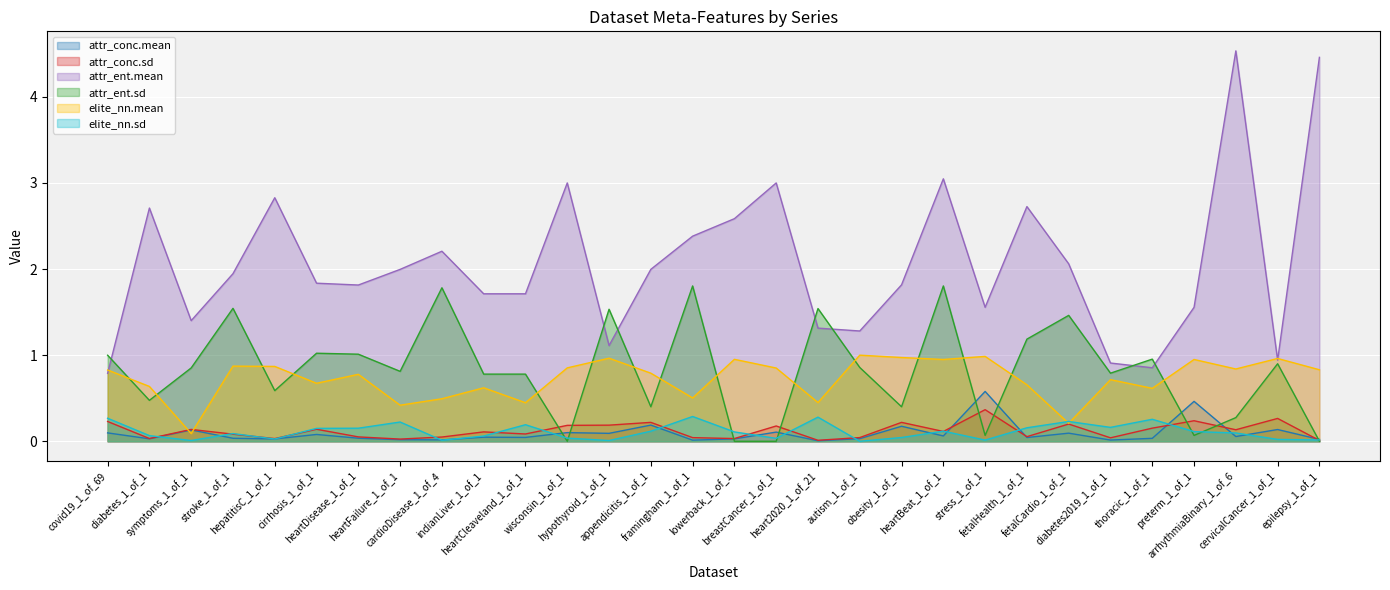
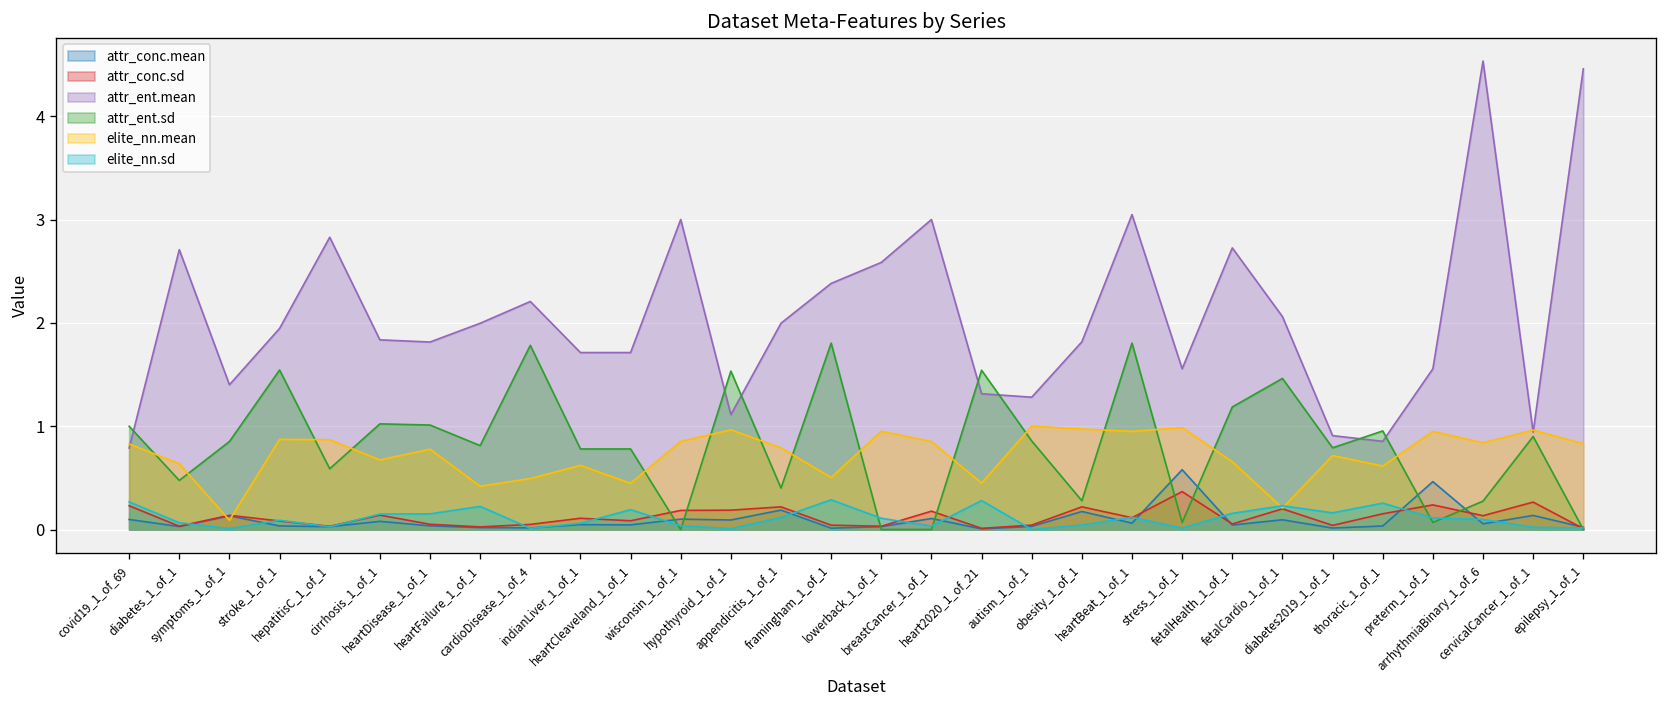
  {
    "attr_conc.sd": {
      "covid19_1_of_69": 0.2,
      "cardioDisease_1_of_4": 0.0,
      "indianLiver_1_of_1": 0.1,
      "heartCleaveland_1_of_1": 0.1,
      "wisconsin_1_of_1": 0.2,
      "hypothyroid_1_of_1": 0.2,
      "appendicitis_1_of_1": 0.2,
      "framingham_1_of_1": 0.0,
      "breastCancer_1_of_1": 0.2,
      "obesity_1_of_1": 0.2,
      "stress_1_of_1": 0.4,
      "thoracic_1_of_1": 0.2,
      "preterm_1_of_1": 0.2,
      "arrhythmiaBinary_1_of_6": 0.1,
      "cervicalCancer_1_of_1": 0.3
    },
    "attr_ent.mean": {
      "covid19_1_of_69": 0.8,
      "diabetes_1_of_1": 2.7,
      "symptoms_1_of_1": 1.4,
      "stroke_1_of_1": 1.9,
      "hepatitisC_1_of_1": 2.8,
      "cirrhosis_1_of_1": 1.8,
      "heartDisease_1_of_1": 1.8,
      "heartFailure_1_of_1": 2.0,
      "cardioDisease_1_of_4": 2.2,
      "indianLiver_1_of_1": 1.7,
      "heartCleaveland_1_of_1": 1.7,
      "wisconsin_1_of_1": 3.0,
      "hypothyroid_1_of_1": 1.1,
      "appendicitis_1_of_1": 2.0,
      "framingham_1_of_1": 2.4,
      "lowerback_1_of_1": 2.6,
      "breastCancer_1_of_1": 3.0,
      "heart2020_1_of_21": 1.3,
      "autism_1_of_1": 1.3,
      "obesity_1_of_1": 1.8,
      "heartBeat_1_of_1": 3.0,
      "stress_1_of_1": 1.6,
      "fetalHealth_1_of_1": 2.7,
      "fetalCardio_1_of_1": 2.1,
      "diabetes2019_1_of_1": 0.9,
      "thoracic_1_of_1": 0.9,
      "preterm_1_of_1": 1.6,
      "arrhythmiaBinary_1_of_6": 4.5,
      "epilepsy_1_of_1": 4.5
    },
    "attr_ent.sd": {
      "covid19_1_of_69": 1.0,
      "diabetes_1_of_1": 0.5,
      "symptoms_1_of_1": 0.9,
      "stroke_1_of_1": 1.5,
      "hepatitisC_1_of_1": 0.6,
      "cirrhosis_1_of_1": 1.0,
      "heartDisease_1_of_1": 1.0,
      "heartFailure_1_of_1": 0.8,
      "cardioDisease_1_of_4": 1.8,
      "indianLiver_1_of_1": 0.8,
      "heartCleaveland_1_of_1": 0.8,
      "wisconsin_1_of_1": 0.0,
      "hypothyroid_1_of_1": 1.5,
      "appendicitis_1_of_1": 0.4,
      "framingham_1_of_1": 1.8,
      "breastCancer_1_of_1": 0.0,
      "heart2020_1_of_21": 1.5,
      "autism_1_of_1": 0.9,
-     "obesity_1_of_1": 0.4,
+     "obesity_1_of_1": 0.3,
      "heartBeat_1_of_1": 1.8,
      "stress_1_of_1": 0.1,
      "fetalHealth_1_of_1": 1.2,
      "fetalCardio_1_of_1": 1.5,
      "diabetes2019_1_of_1": 0.8,
      "thoracic_1_of_1": 1.0,
      "preterm_1_of_1": 0.1,
      "arrhythmiaBinary_1_of_6": 0.3,
      "cervicalCancer_1_of_1": 0.9
    },
    "elite_nn.mean": {
      "covid19_1_of_69": 0.8,
      "diabetes_1_of_1": 0.6,
      "symptoms_1_of_1": 0.1,
      "stroke_1_of_1": 0.9,
      "hepatitisC_1_of_1": 0.9,
      "cirrhosis_1_of_1": 0.7,
      "heartDisease_1_of_1": 0.8,
      "heartFailure_1_of_1": 0.4,
      "cardioDisease_1_of_4": 0.5,
      "indianLiver_1_of_1": 0.6,
      "heartCleaveland_1_of_1": 0.4,
      "wisconsin_1_of_1": 0.9,
      "hypothyroid_1_of_1": 1.0,
      "appendicitis_1_of_1": 0.8,
      "framingham_1_of_1": 0.5,
      "lowerback_1_of_1": 1.0,
      "breastCancer_1_of_1": 0.9,
      "heart2020_1_of_21": 0.4,
      "autism_1_of_1": 1.0,
      "obesity_1_of_1": 1.0,
      "heartBeat_1_of_1": 0.9,
      "stress_1_of_1": 1.0,
      "fetalHealth_1_of_1": 0.7,
      "diabetes2019_1_of_1": 0.7,
      "thoracic_1_of_1": 0.6,
      "preterm_1_of_1": 1.0,
      "arrhythmiaBinary_1_of_6": 0.8,
      "epilepsy_1_of_1": 0.8
    }
  }
